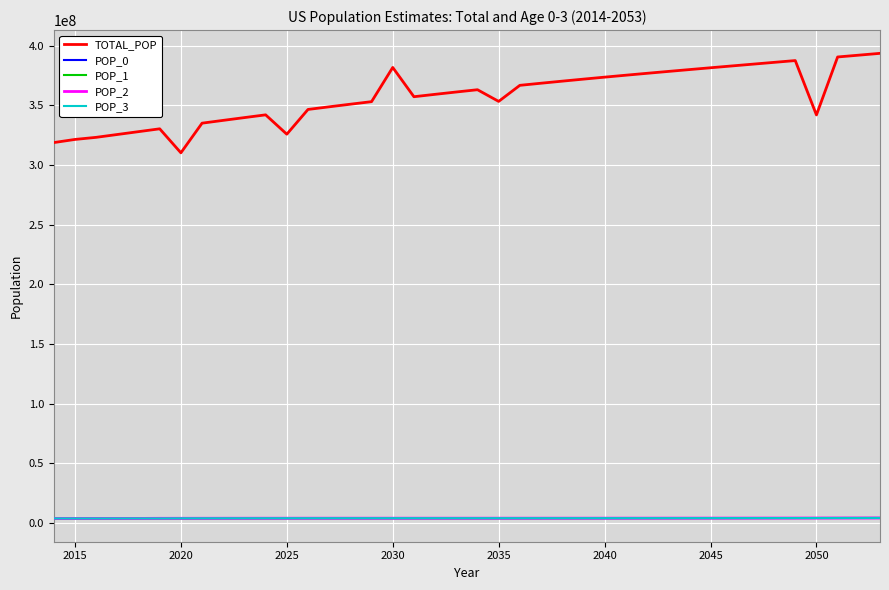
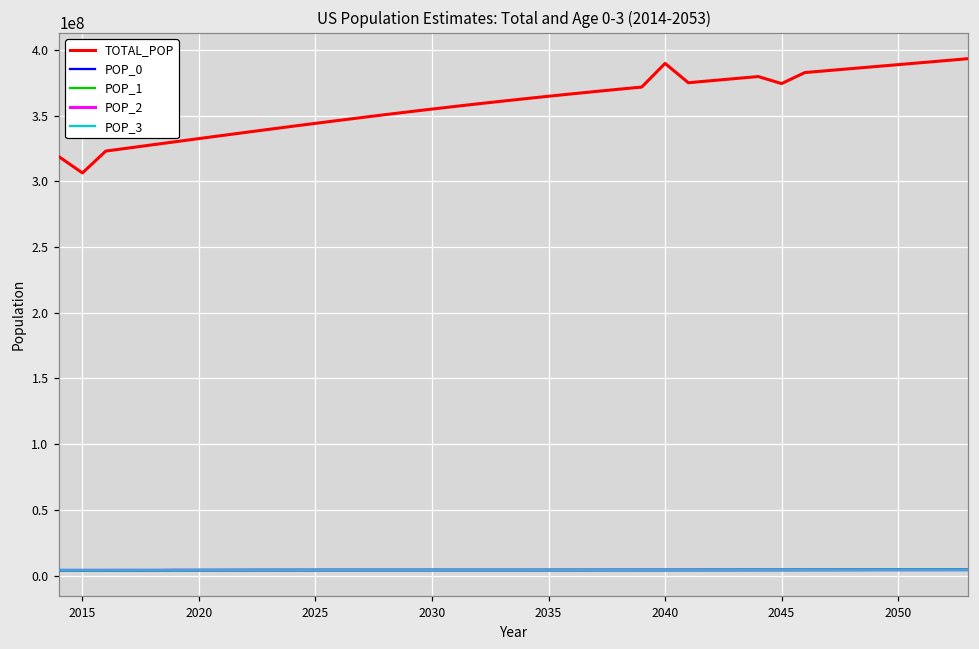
  {
    "TOTAL_POP": {
-     "2015": 321000000,
-     "2020": 310000000,
-     "2025": 326000000,
-     "2030": 382000000,
-     "2035": 353000000,
-     "2040": 374000000,
-     "2045": 381000000,
-     "2050": 342000000
+     "2015": 306000000,
+     "2020": 333000000,
+     "2025": 344000000,
+     "2030": 355000000,
+     "2035": 365000000,
+     "2040": 390000000,
+     "2045": 375000000,
+     "2050": 389000000
    },
    "POP_3": {
      "2015": 4000000,
      "2020": 4000000,
      "2025": 4000000,
      "2030": 4000000,
      "2035": 4000000,
      "2040": 4000000,
      "2045": 4000000,
      "2050": 4000000
    }
  }
